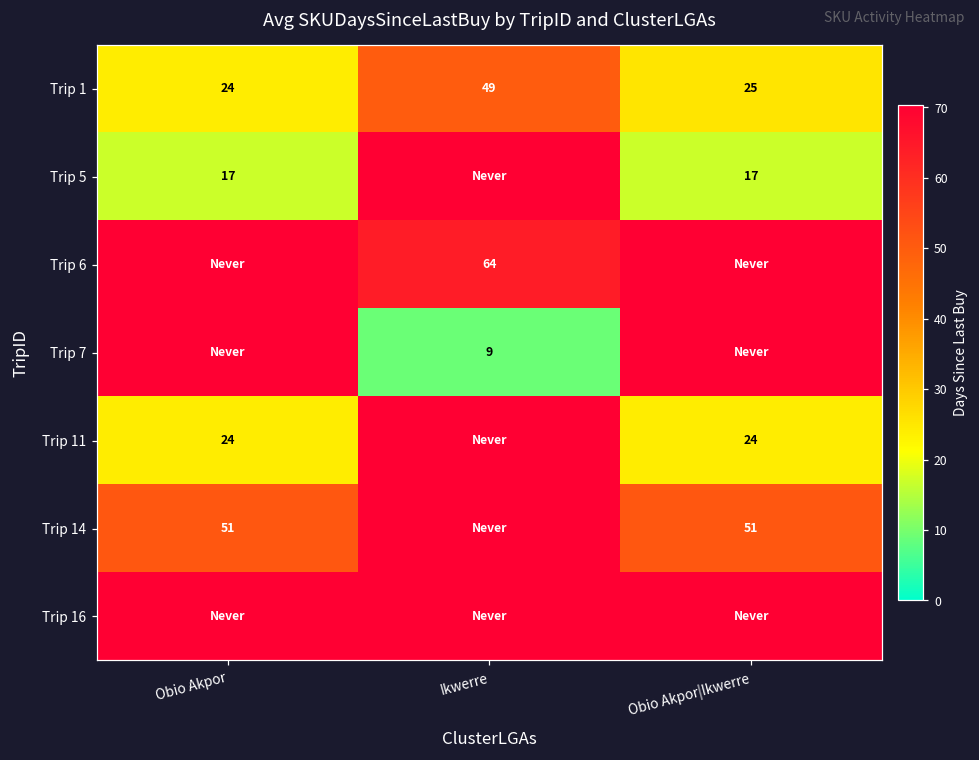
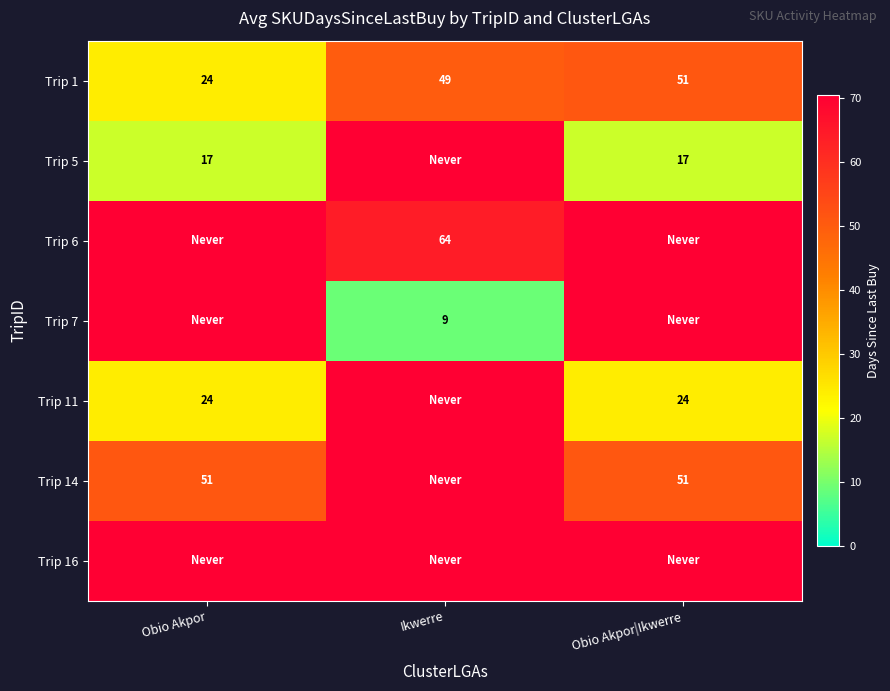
  {
    "Trip 1": {
      "Obio Akpor": 24,
      "Ikwerre": 49,
-     "Obio Akpor|Ikwerre": 25
+     "Obio Akpor|Ikwerre": 51
    },
    "Trip 5": {
      "Obio Akpor": 17,
      "Obio Akpor|Ikwerre": 17
    },
    "Trip 6": {
      "Ikwerre": 64
    },
    "Trip 7": {
      "Ikwerre": 9
    },
    "Trip 11": {
      "Obio Akpor": 24,
      "Obio Akpor|Ikwerre": 24
    },
    "Trip 14": {
      "Obio Akpor": 51,
      "Obio Akpor|Ikwerre": 51
    }
  }
